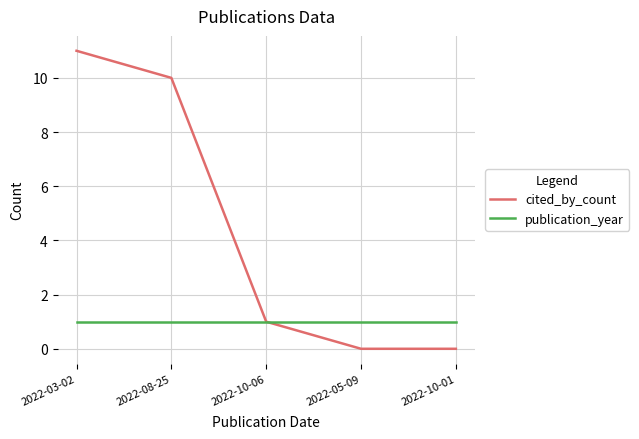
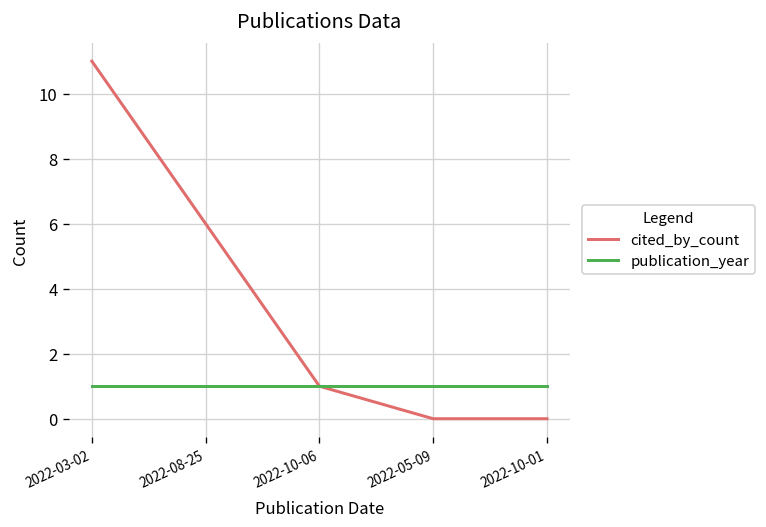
  {
    "cited_by_count": {
      "2022-03-02": 11,
-     "2022-08-25": 10,
+     "2022-08-25": 6,
      "2022-05-09": 0,
      "2022-10-01": 0
    },
    "publication_year": {
      "2022-03-02": 1,
      "2022-08-25": 1,
      "2022-05-09": 1,
      "2022-10-01": 1
    }
  }
